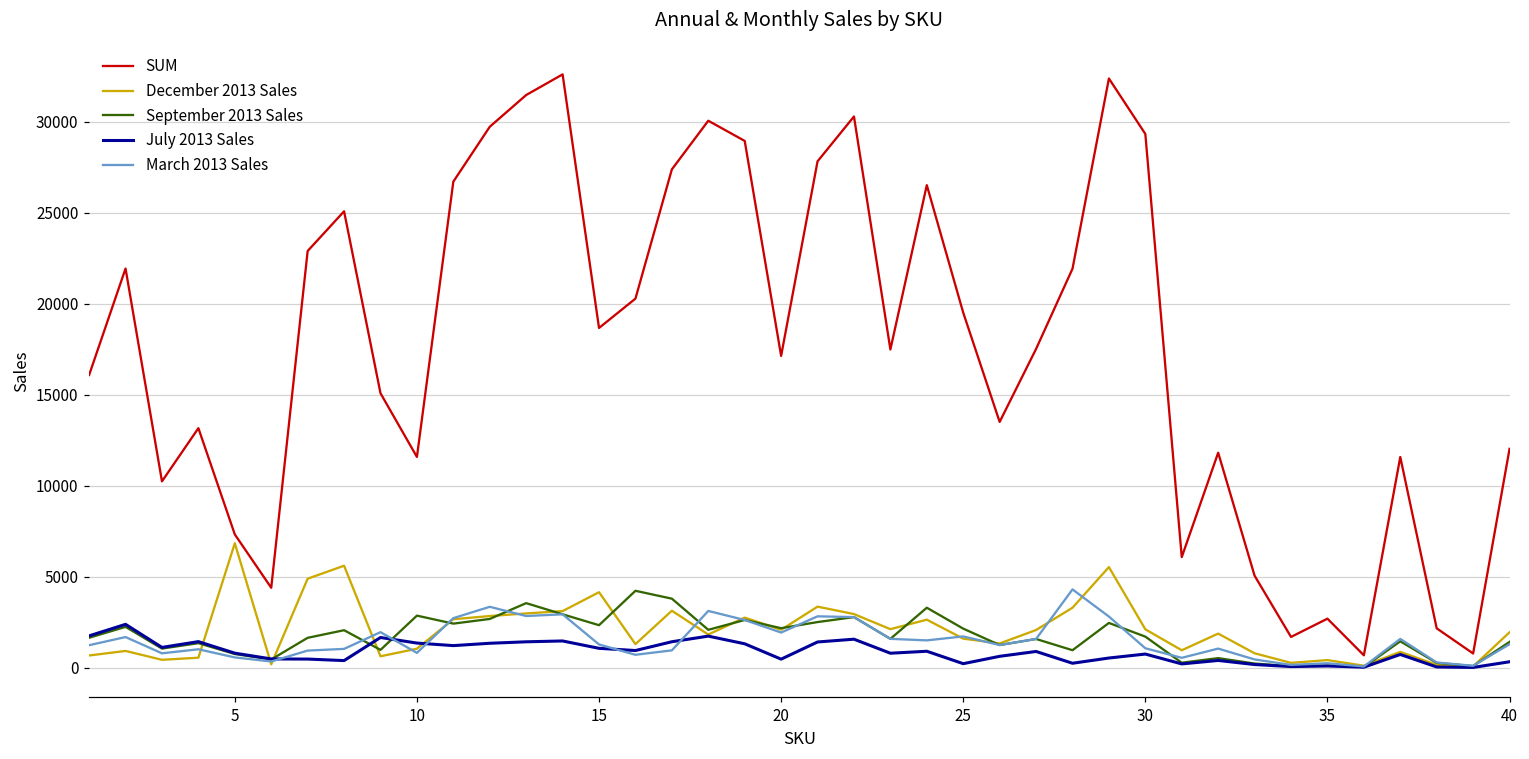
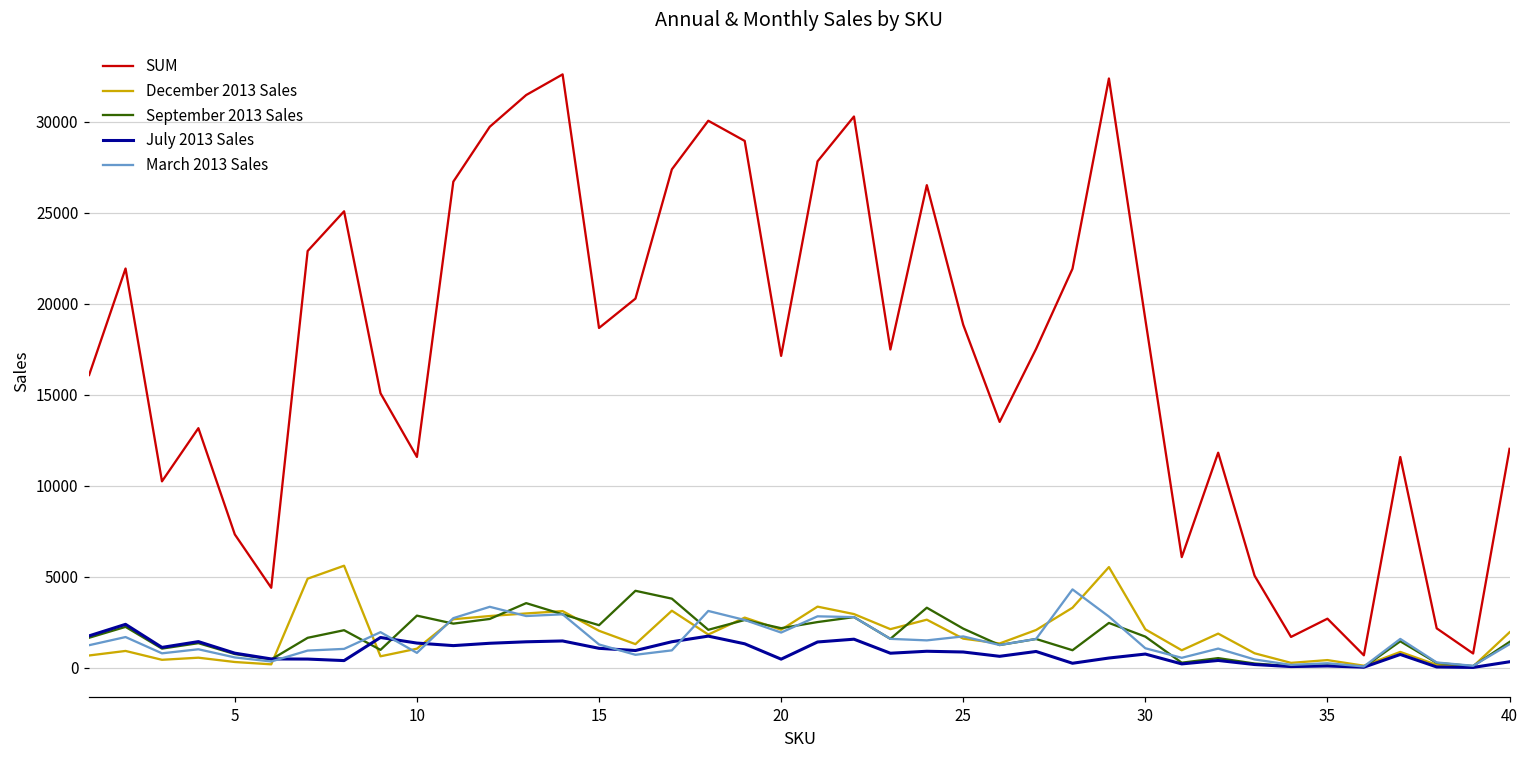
  {
    "SUM": {
      "5": 7300,
      "10": 11600,
      "15": 18700,
      "20": 17100,
-     "25": 19500,
-     "30": 29300,
+     "25": 18900,
+     "30": 19100,
      "35": 2700,
      "40": 12000
    },
    "December 2013 Sales": {
-     "5": 6800,
+     "5": 300,
      "10": 1000,
-     "15": 4100,
+     "15": 2000,
      "30": 2100,
      "35": 400,
      "40": 1900
    },
    "September 2013 Sales": {
      "10": 2900,
      "15": 2300,
      "25": 2100,
      "30": 1700
    },
    "July 2013 Sales": {
      "10": 1300,
      "15": 1100,
      "20": 500,
-     "25": 200,
+     "25": 900,
      "30": 700,
      "40": 300
    },
    "March 2013 Sales": {
      "5": 600,
      "10": 800,
      "15": 1300,
      "20": 1900,
      "30": 1100
    }
  }
